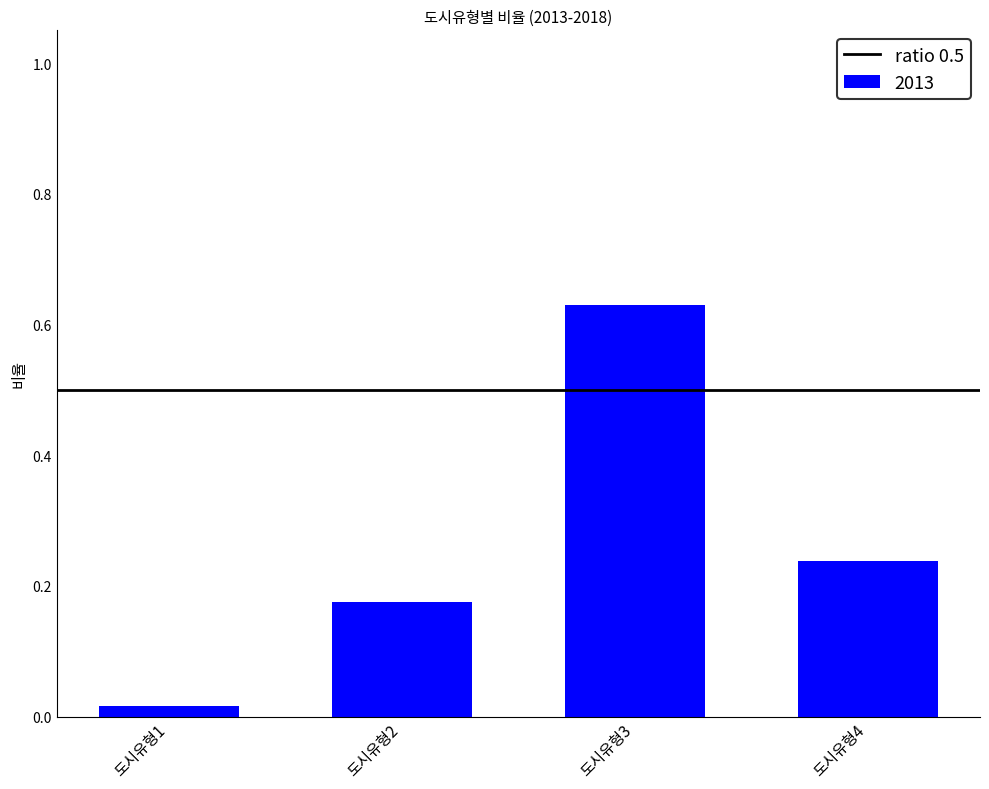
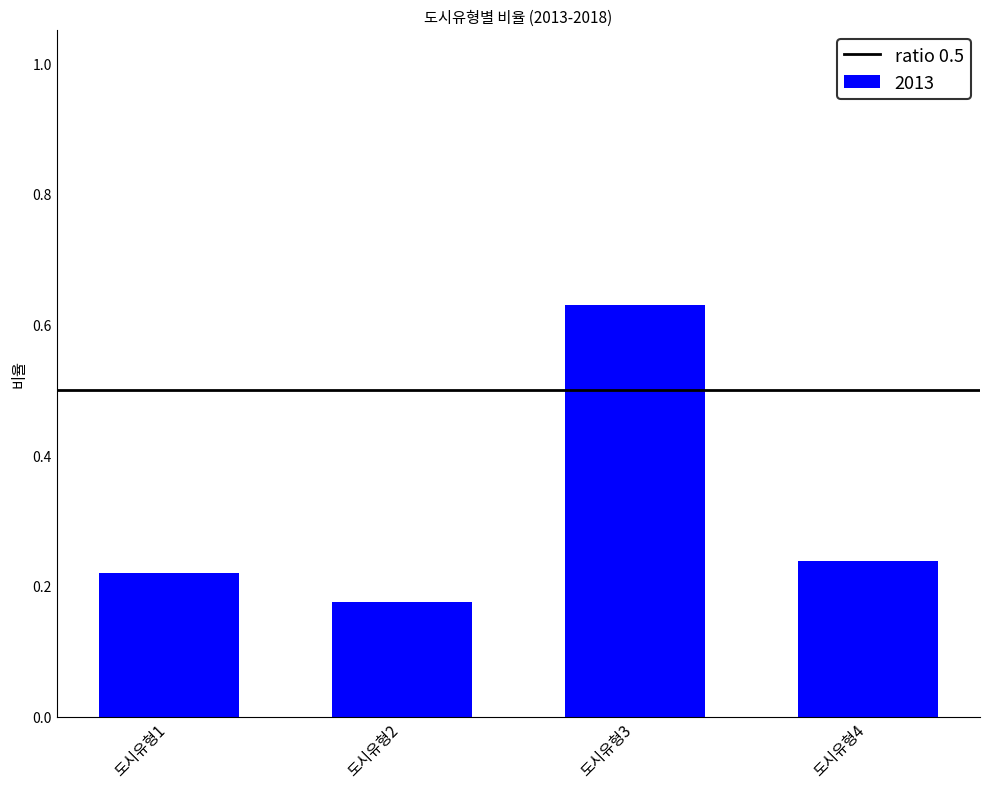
  {
-   "도시유형1": 0.02,
+   "도시유형1": 0.22,
    "도시유형2": 0.18,
    "도시유형3": 0.63,
    "도시유형4": 0.24
  }
